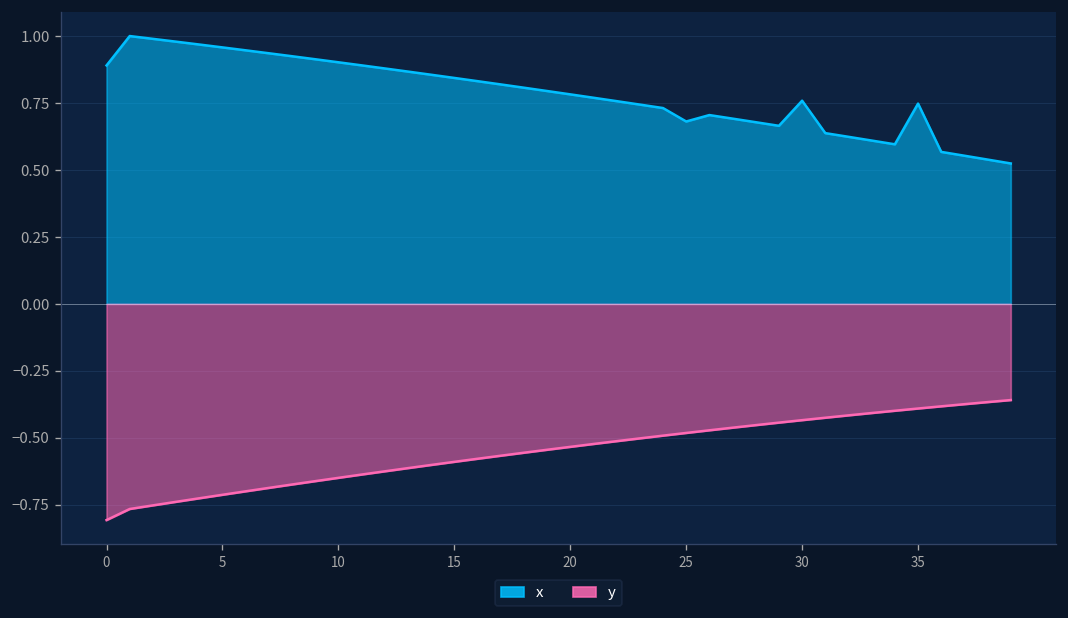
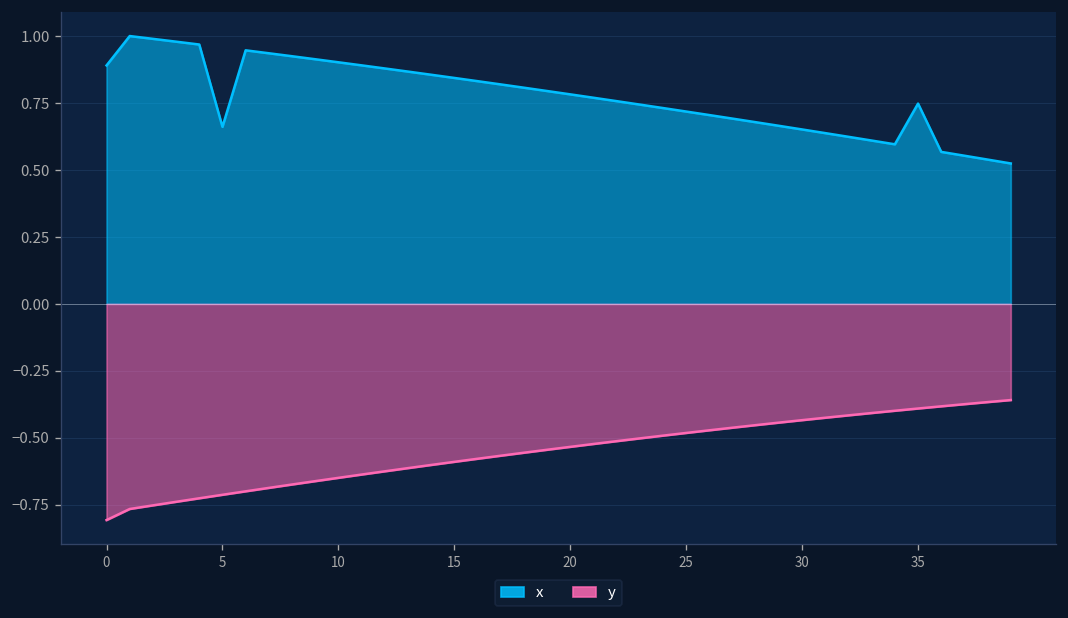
  {
    "x": {
      "0": 0.89,
-     "5": 0.96,
+     "5": 0.66,
      "10": 0.90,
      "15": 0.84,
      "20": 0.78,
-     "25": 0.68,
-     "30": 0.76,
+     "25": 0.72,
+     "30": 0.65,
      "35": 0.75
    }
  }
